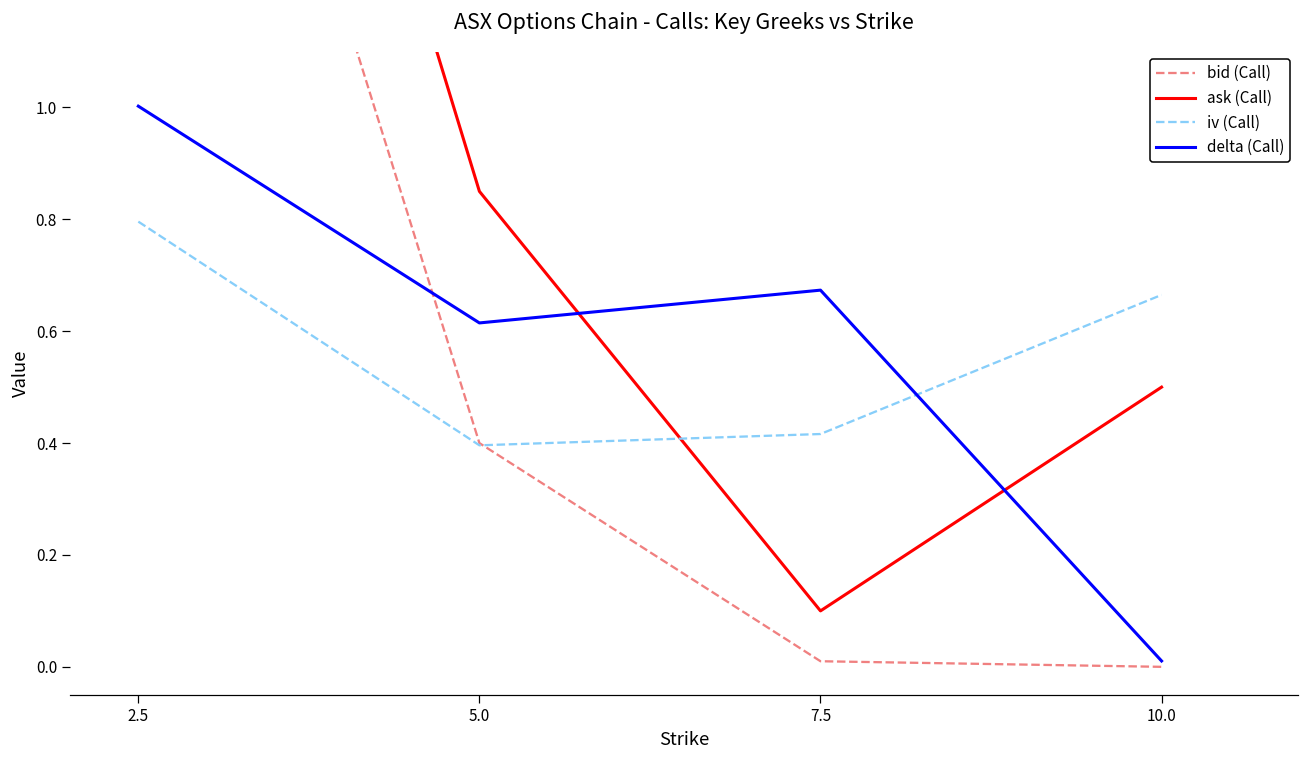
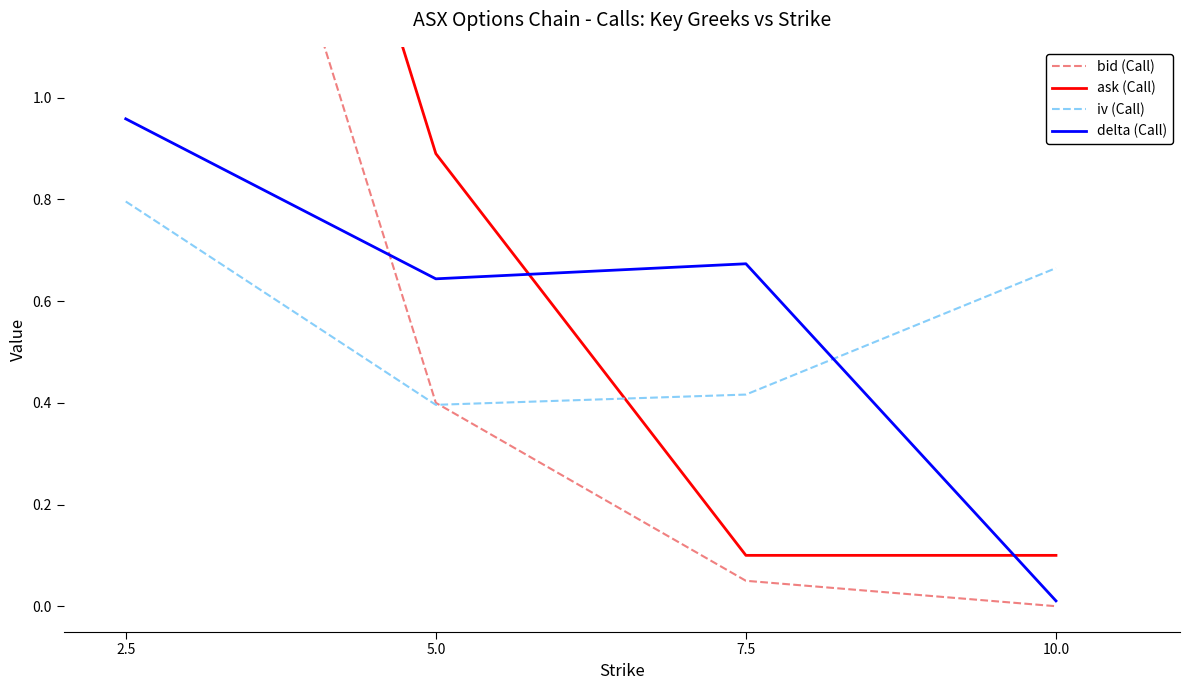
  {
    "bid (Call)": {
-     "7.5": 0.01,
+     "7.5": 0.05,
      "10.0": 0.00
    },
    "ask (Call)": {
-     "5.0": 0.85,
+     "5.0": 0.89,
      "7.5": 0.10,
-     "10.0": 0.5
+     "10.0": 0.1
    },
    "iv (Call)": {
      "2.5": 0.80,
      "7.5": 0.42,
      "10.0": 0.66
    },
    "delta (Call)": {
-     "2.5": 1.00,
-     "5.0": 0.61,
+     "2.5": 0.96,
+     "5.0": 0.64,
      "7.5": 0.67,
      "10.0": 0.01
    }
  }
